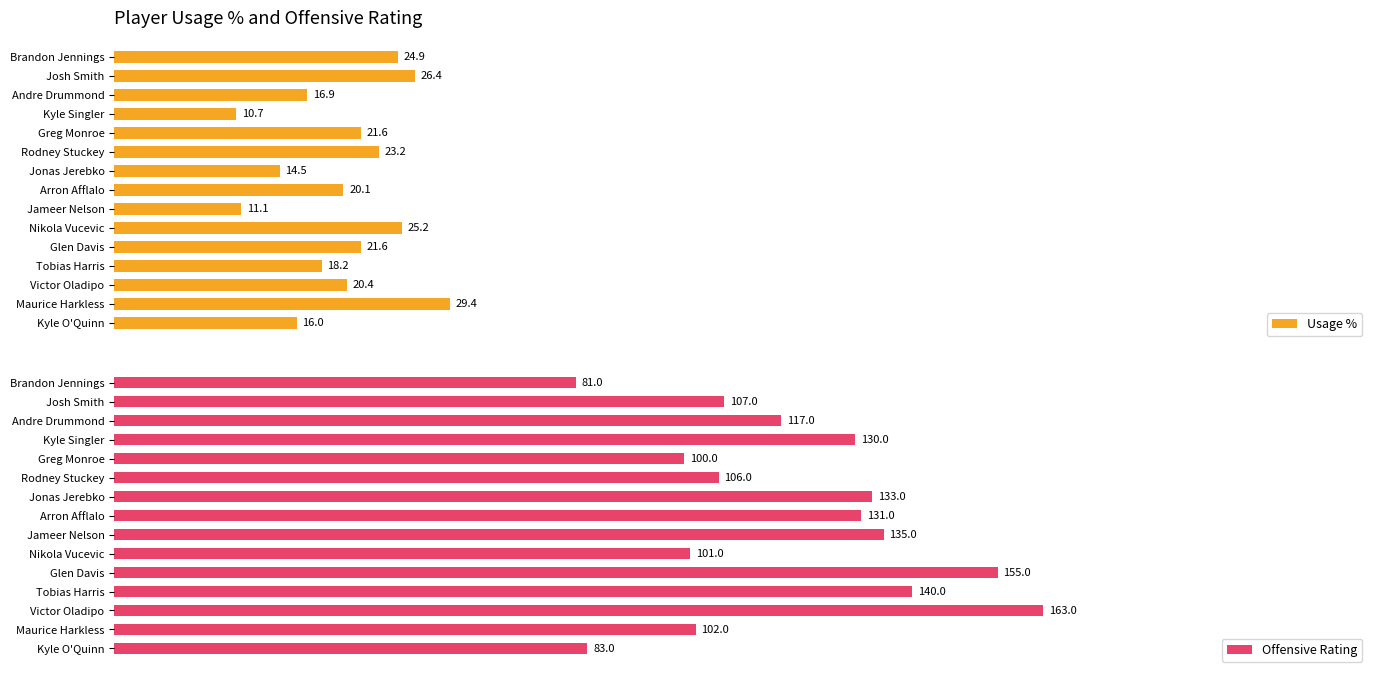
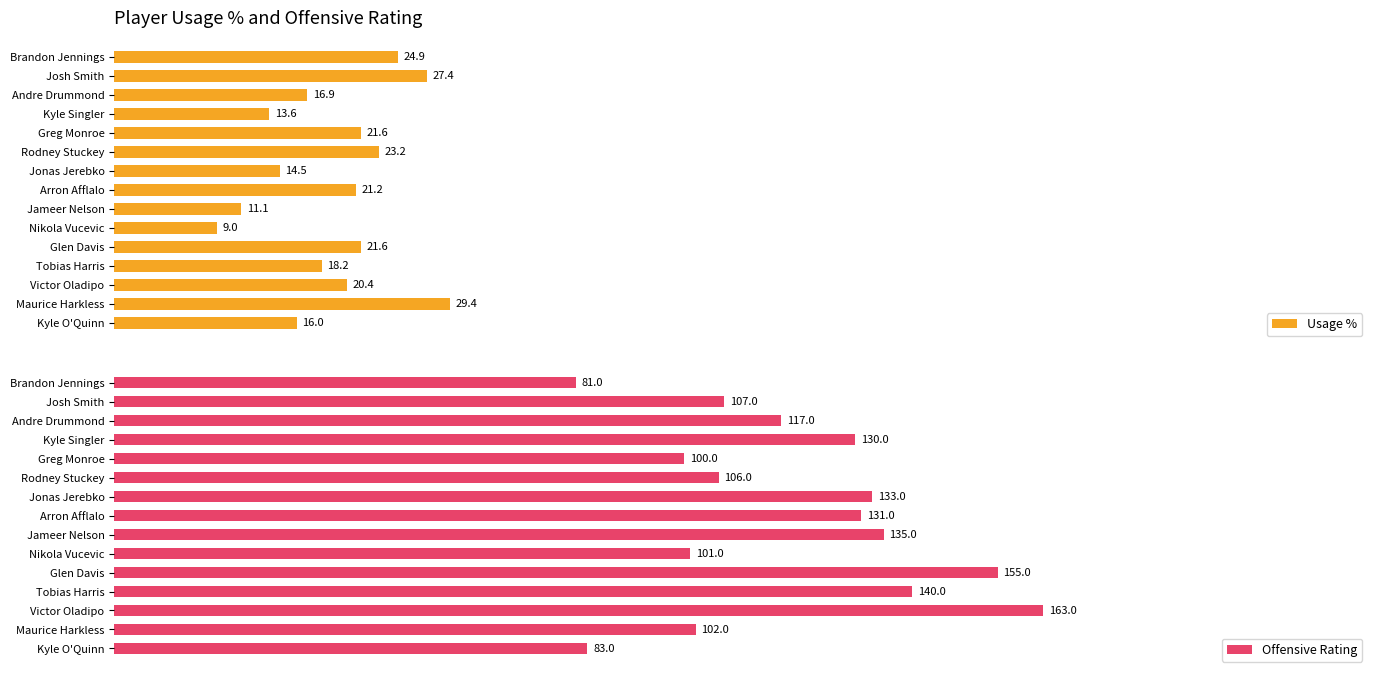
  {
    "Player Usage % and Offensive Rating": {
      "Brandon Jennings": 24.9,
-     "Josh Smith": 26.4,
+     "Josh Smith": 27.4,
      "Andre Drummond": 16.9,
-     "Kyle Singler": 10.7,
+     "Kyle Singler": 13.6,
      "Greg Monroe": 21.6,
      "Rodney Stuckey": 23.2,
      "Jonas Jerebko": 14.5,
-     "Arron Afflalo": 20.1,
+     "Arron Afflalo": 21.2,
      "Jameer Nelson": 11.1,
-     "Nikola Vucevic": 25.2,
+     "Nikola Vucevic": 9.0,
      "Glen Davis": 21.6,
      "Tobias Harris": 18.2,
      "Victor Oladipo": 20.4,
      "Maurice Harkless": 29.4,
      "Kyle O'Quinn": 16.0
    }
  }
